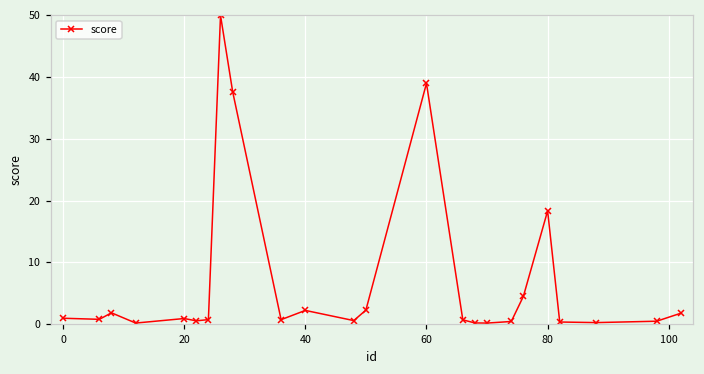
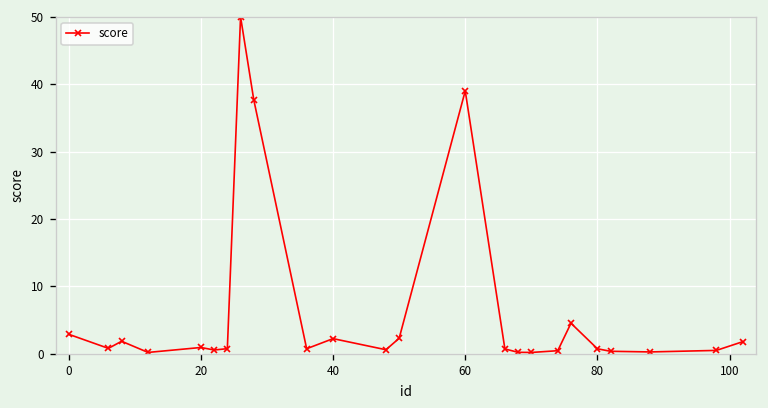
  {
-   "0": 1,
+   "0": 3,
    "20": 1,
    "40": 2,
    "60": 39,
-   "80": 18
+   "80": 1
  }
